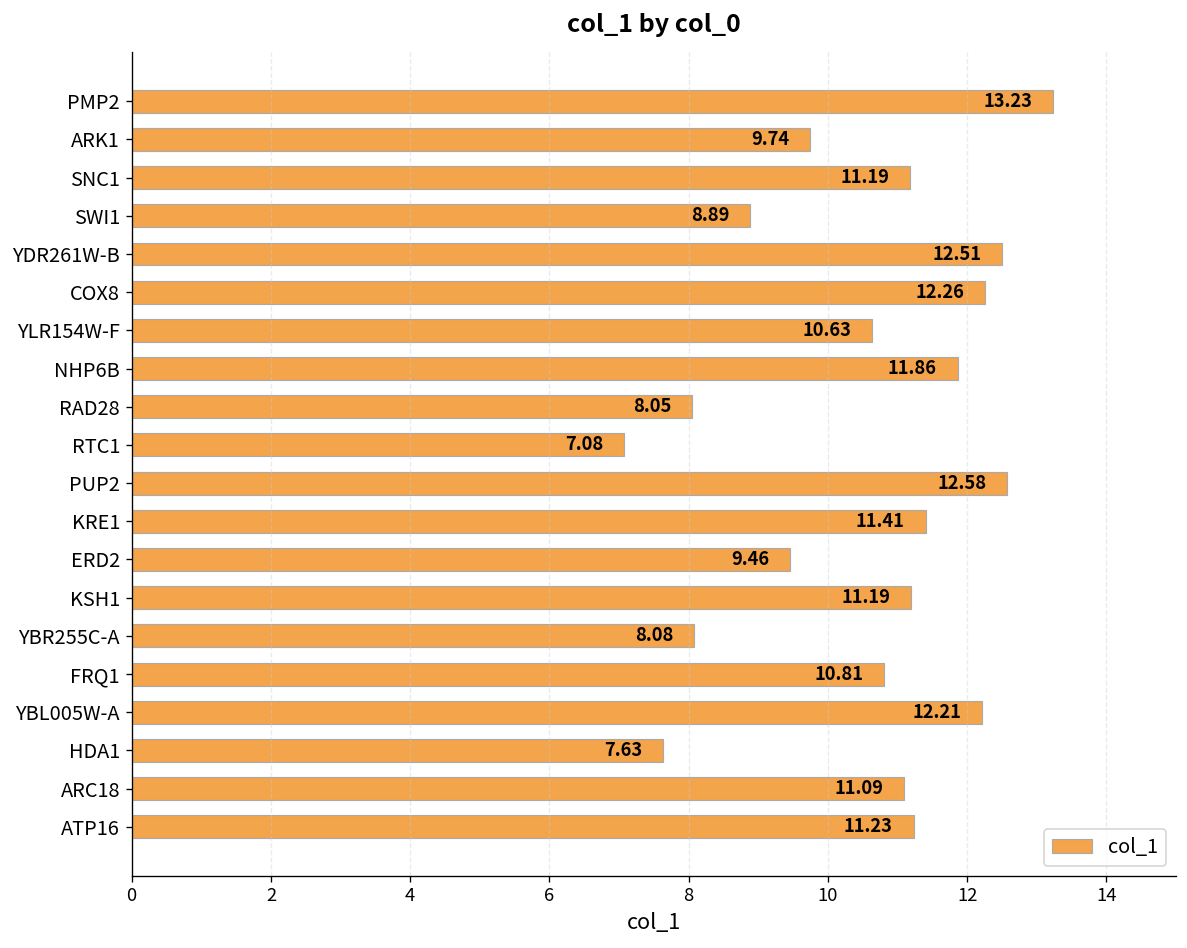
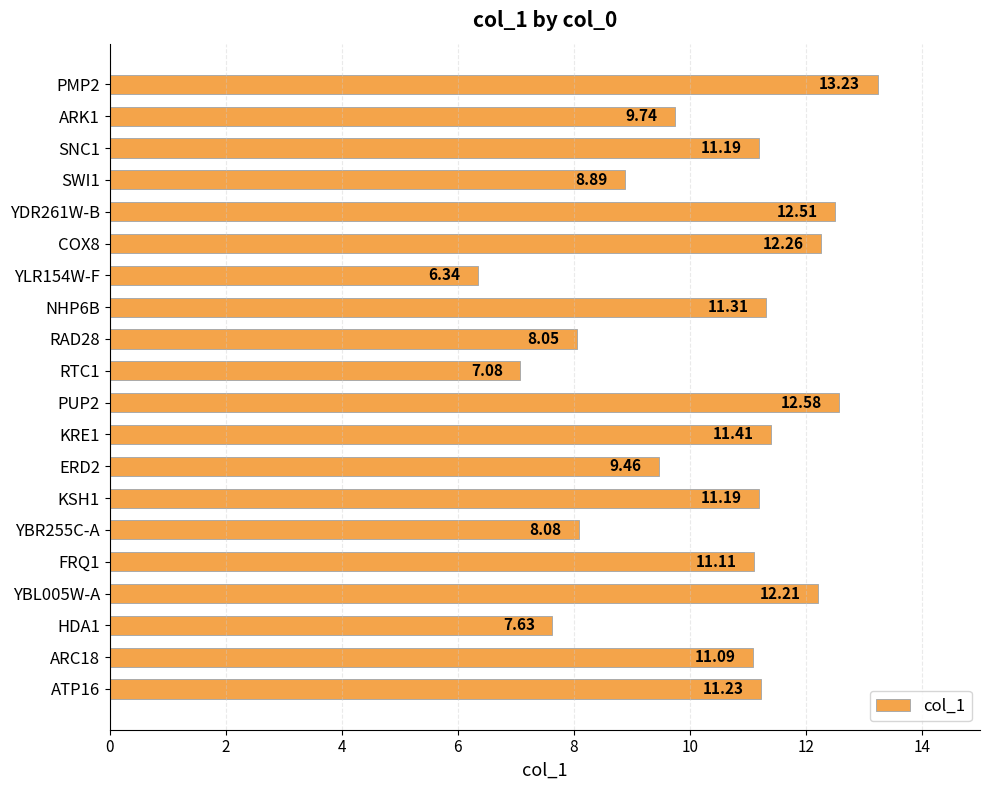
  {
    "PMP2": 13.23,
    "ARK1": 9.74,
    "SNC1": 11.19,
    "SWI1": 8.89,
    "YDR261W-B": 12.51,
    "COX8": 12.26,
-   "YLR154W-F": 10.63,
-   "NHP6B": 11.86,
+   "YLR154W-F": 6.34,
+   "NHP6B": 11.31,
    "RAD28": 8.05,
    "RTC1": 7.08,
    "PUP2": 12.58,
    "KRE1": 11.41,
    "ERD2": 9.46,
    "KSH1": 11.19,
    "YBR255C-A": 8.08,
-   "FRQ1": 10.81,
+   "FRQ1": 11.11,
    "YBL005W-A": 12.21,
    "HDA1": 7.63,
    "ARC18": 11.09,
    "ATP16": 11.23
  }
